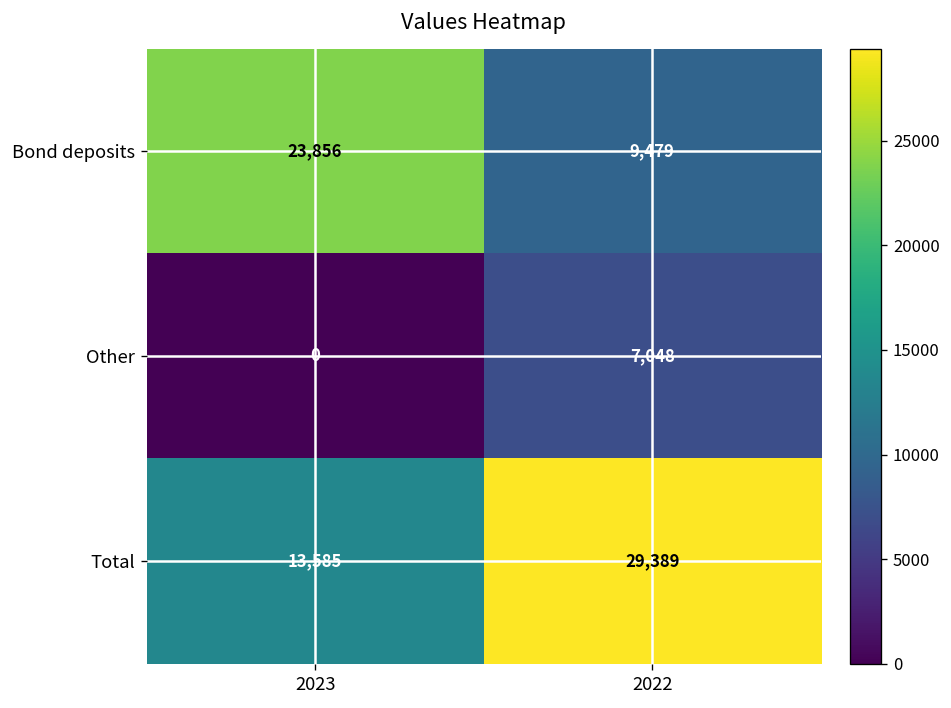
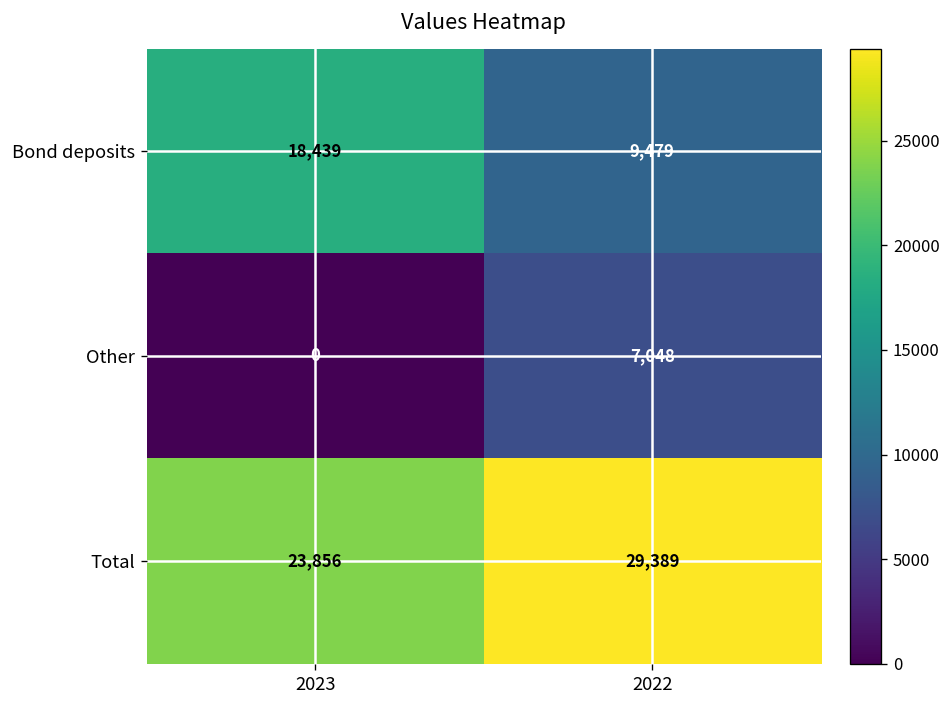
  {
    "Bond deposits": {
-     "2023": "23,856",
+     "2023": "18,439",
      "2022": "9,479"
    },
    "Other": {
      "2023": "0",
      "2022": "7,048"
    },
    "Total": {
-     "2023": "13,585",
+     "2023": "23,856",
      "2022": "29,389"
    }
  }
